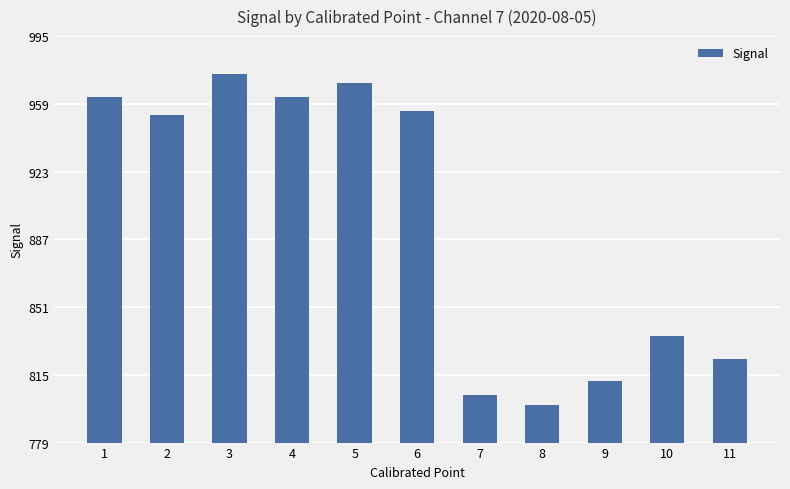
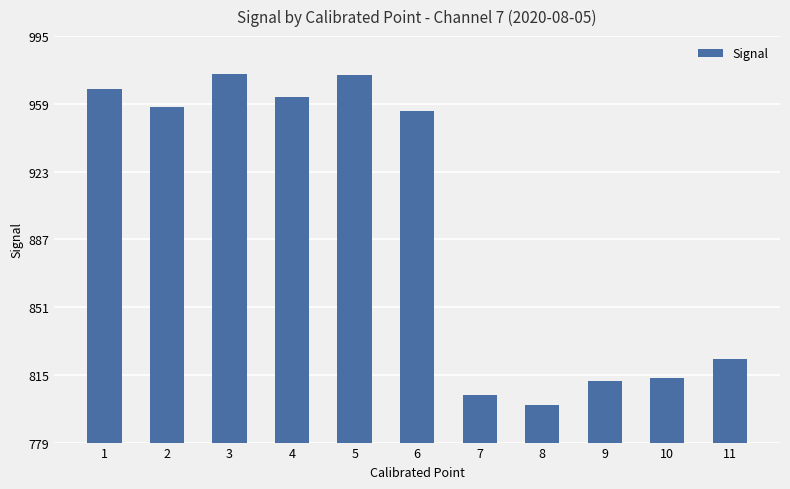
  {
-   "1": 963,
-   "2": 953,
+   "1": 967,
+   "2": 958,
    "3": 975,
    "4": 963,
-   "5": 970,
+   "5": 974,
    "6": 955,
    "7": 805,
    "8": 799,
    "9": 812,
-   "10": 836,
+   "10": 814,
    "11": 824
  }
